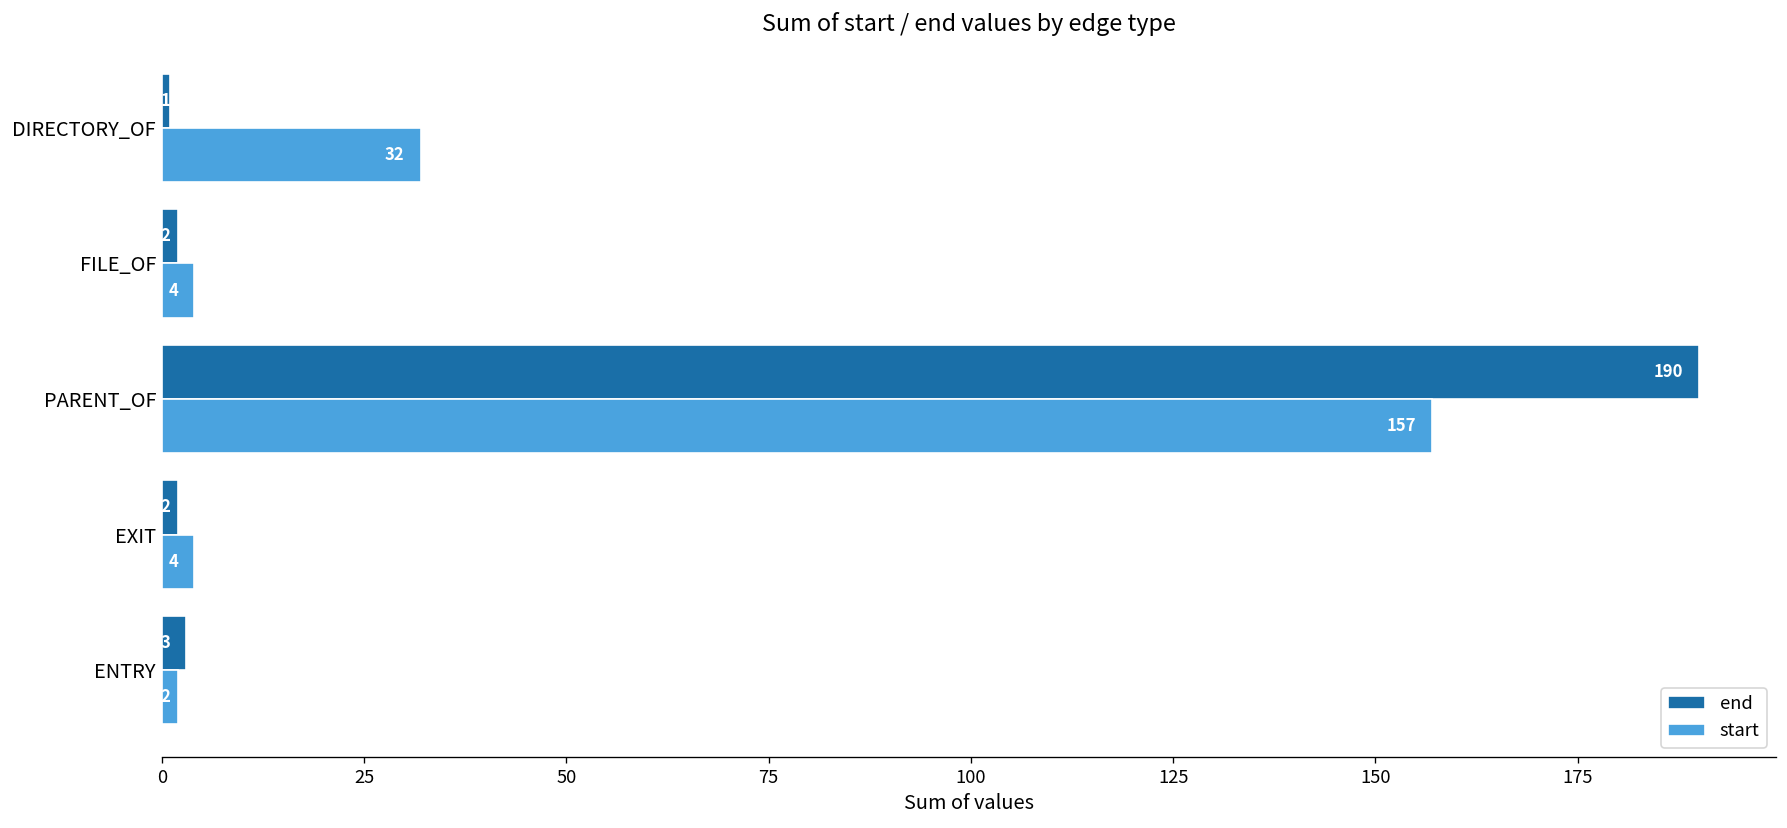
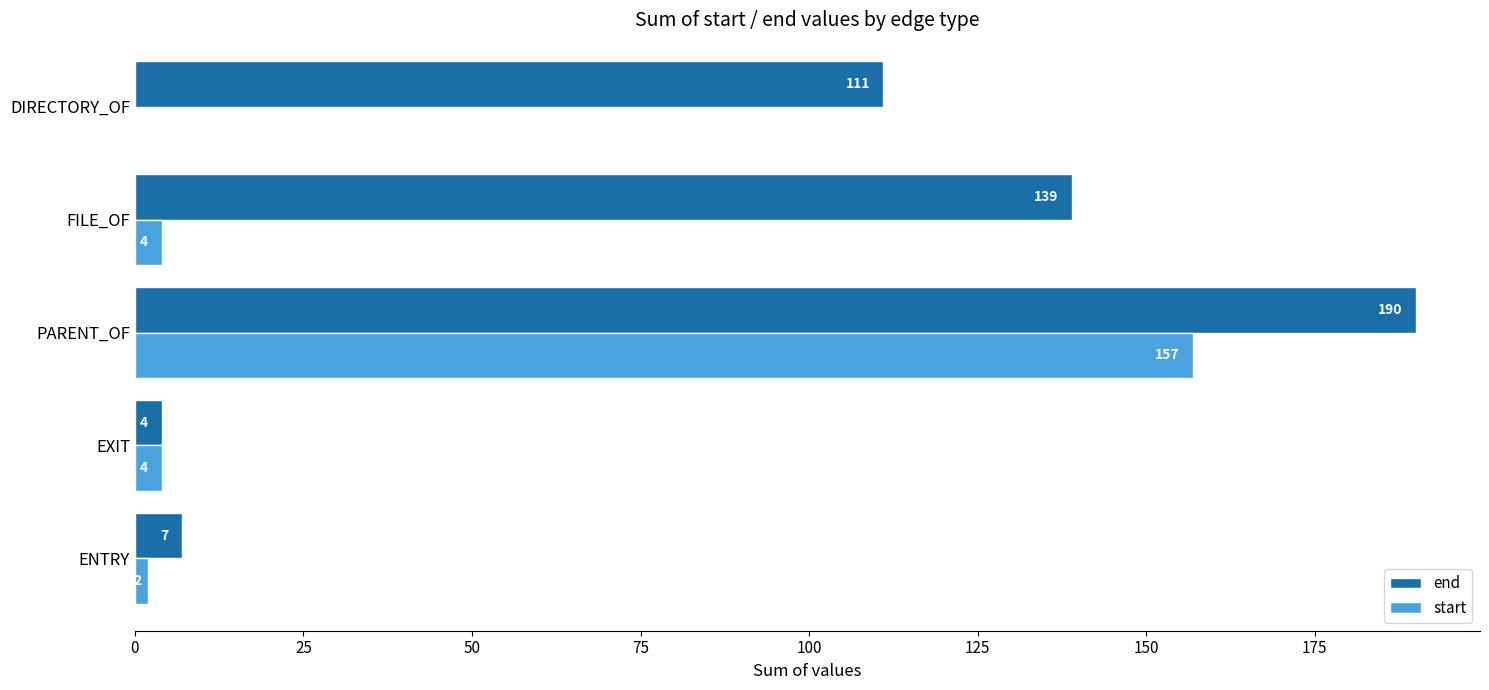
  {
    "end": {
-     "DIRECTORY_OF": 1,
-     "FILE_OF": 2,
+     "DIRECTORY_OF": 111,
+     "FILE_OF": 139,
      "PARENT_OF": 190,
-     "EXIT": 2,
-     "ENTRY": 3
+     "EXIT": 4,
+     "ENTRY": 7
    },
    "start": {
-     "DIRECTORY_OF": 32
+     "DIRECTORY_OF": 0
    }
  }
